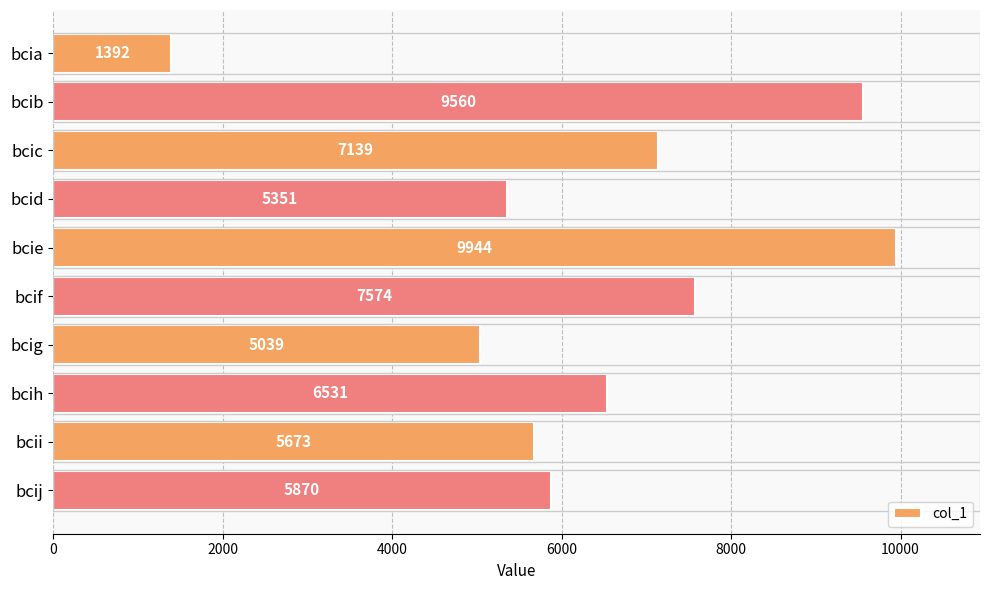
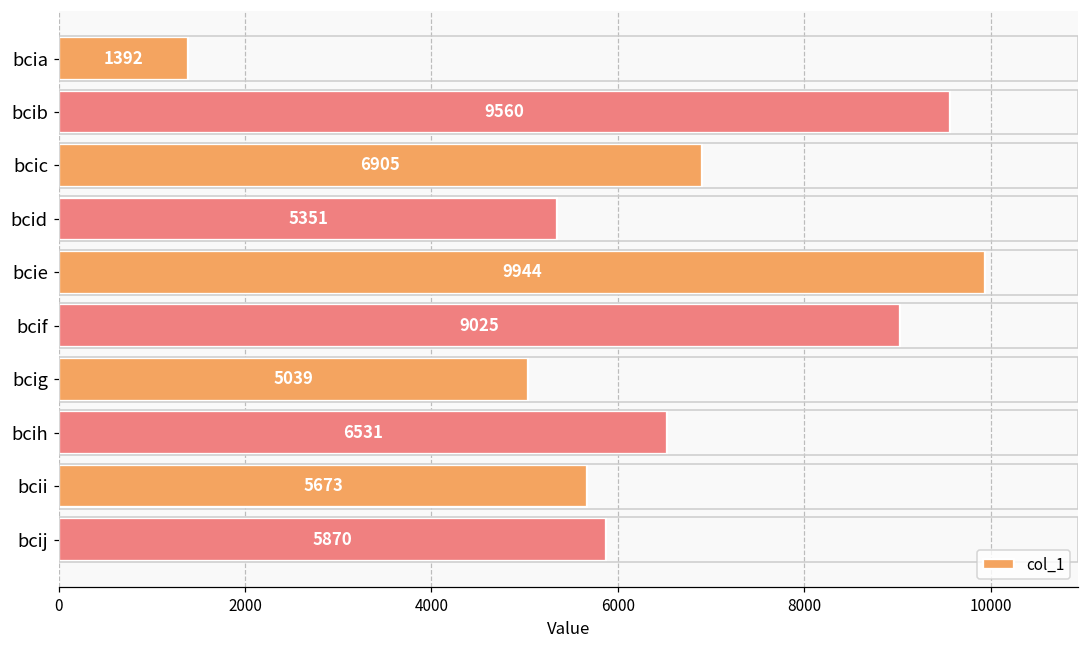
  {
    "bcia": 1392,
    "bcib": 9560,
-   "bcic": 7139,
+   "bcic": 6905,
    "bcid": 5351,
    "bcie": 9944,
-   "bcif": 7574,
+   "bcif": 9025,
    "bcig": 5039,
    "bcih": 6531,
    "bcii": 5673,
    "bcij": 5870
  }
